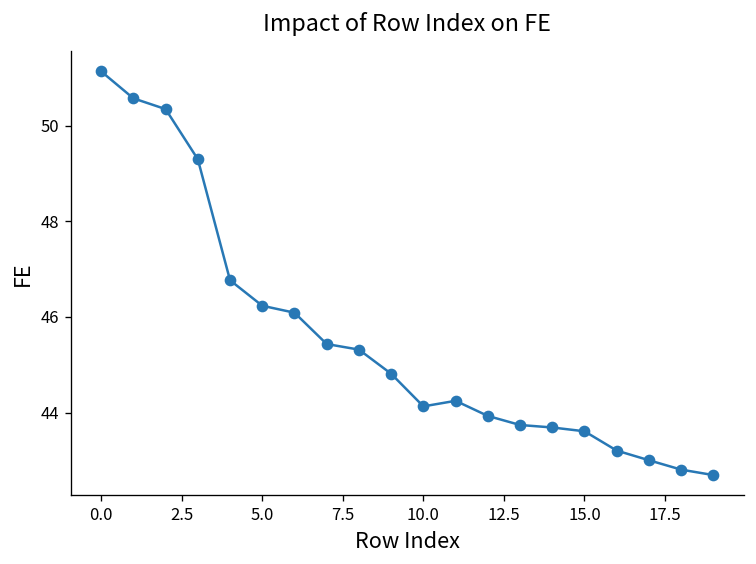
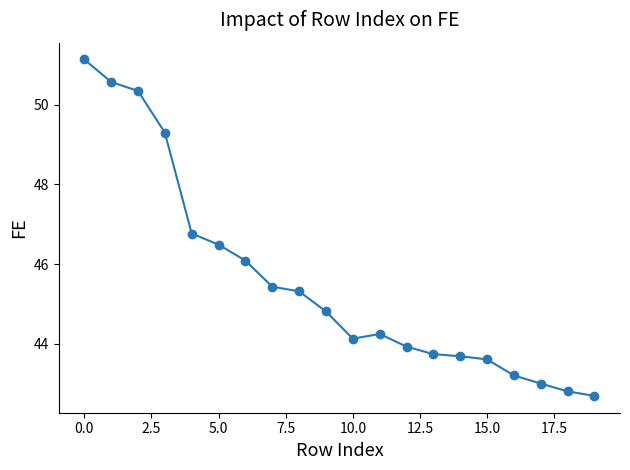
  {
    "0.0": 51.1,
-   "5.0": 46.2,
+   "5.0": 46.5,
    "10.0": 44.1,
    "15.0": 43.6
  }
